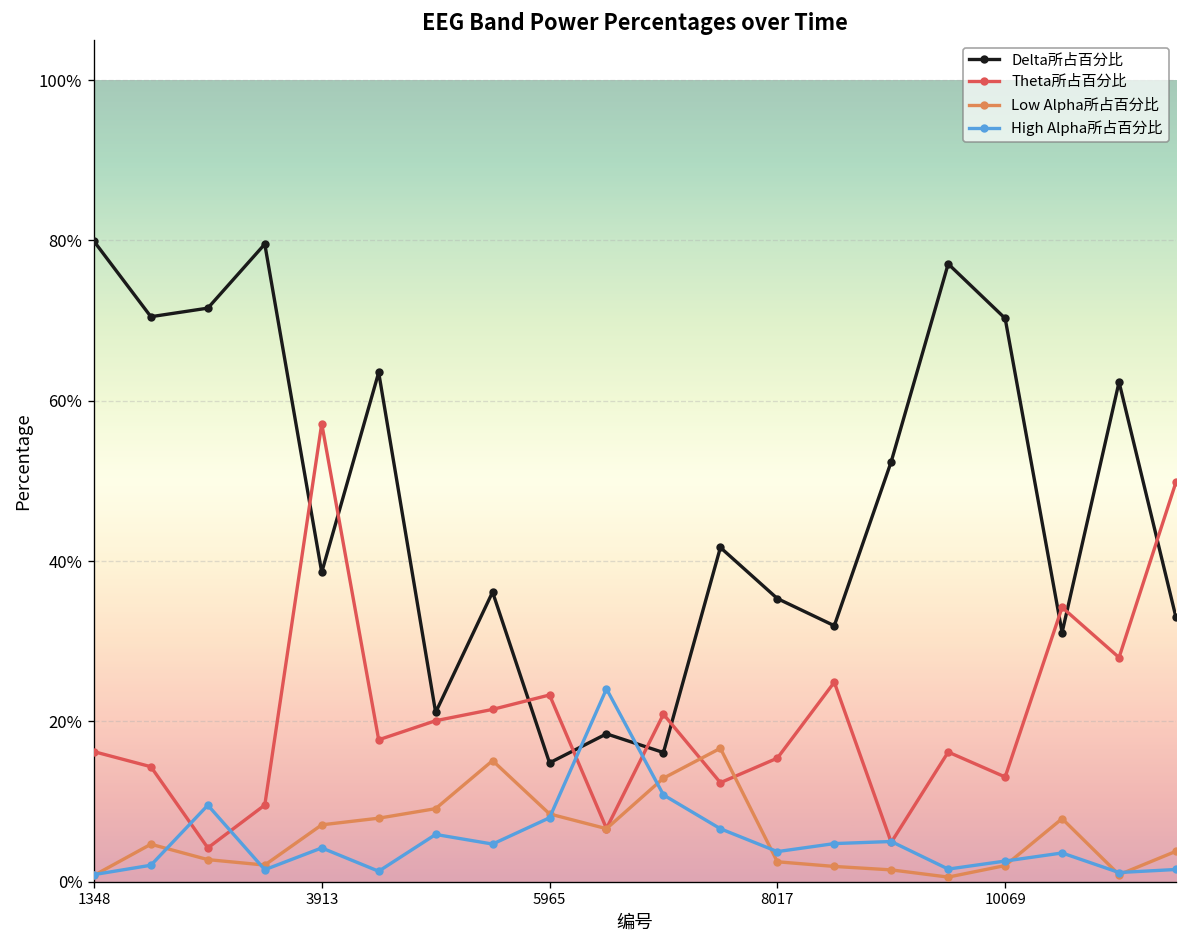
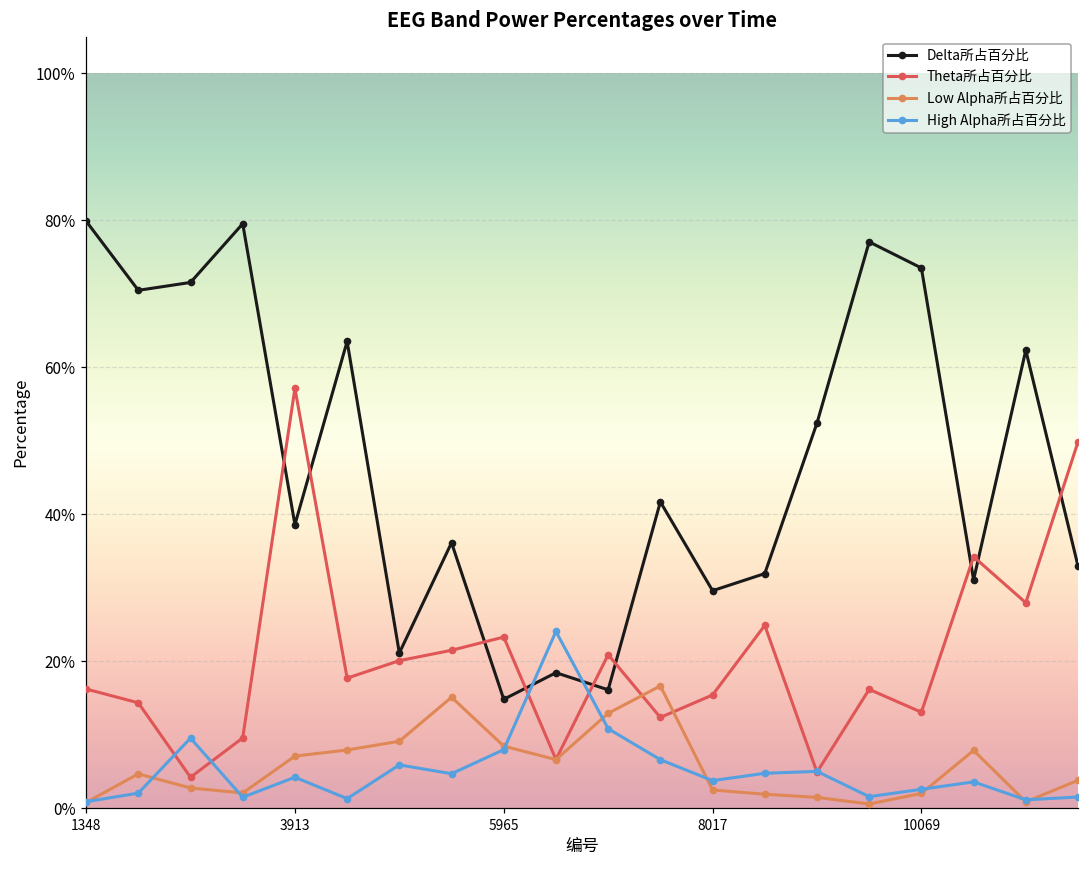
  {
    "Delta所占百分比": {
      "1348": "80%",
      "3913": "39%",
      "5965": "15%",
-     "8017": "35%",
-     "10069": "70%"
+     "8017": "30%",
+     "10069": "74%"
    },
    "High Alpha所占百分比": {
      "3913": "4%",
      "5965": "8%",
      "8017": "4%",
      "10069": "3%"
    }
  }
